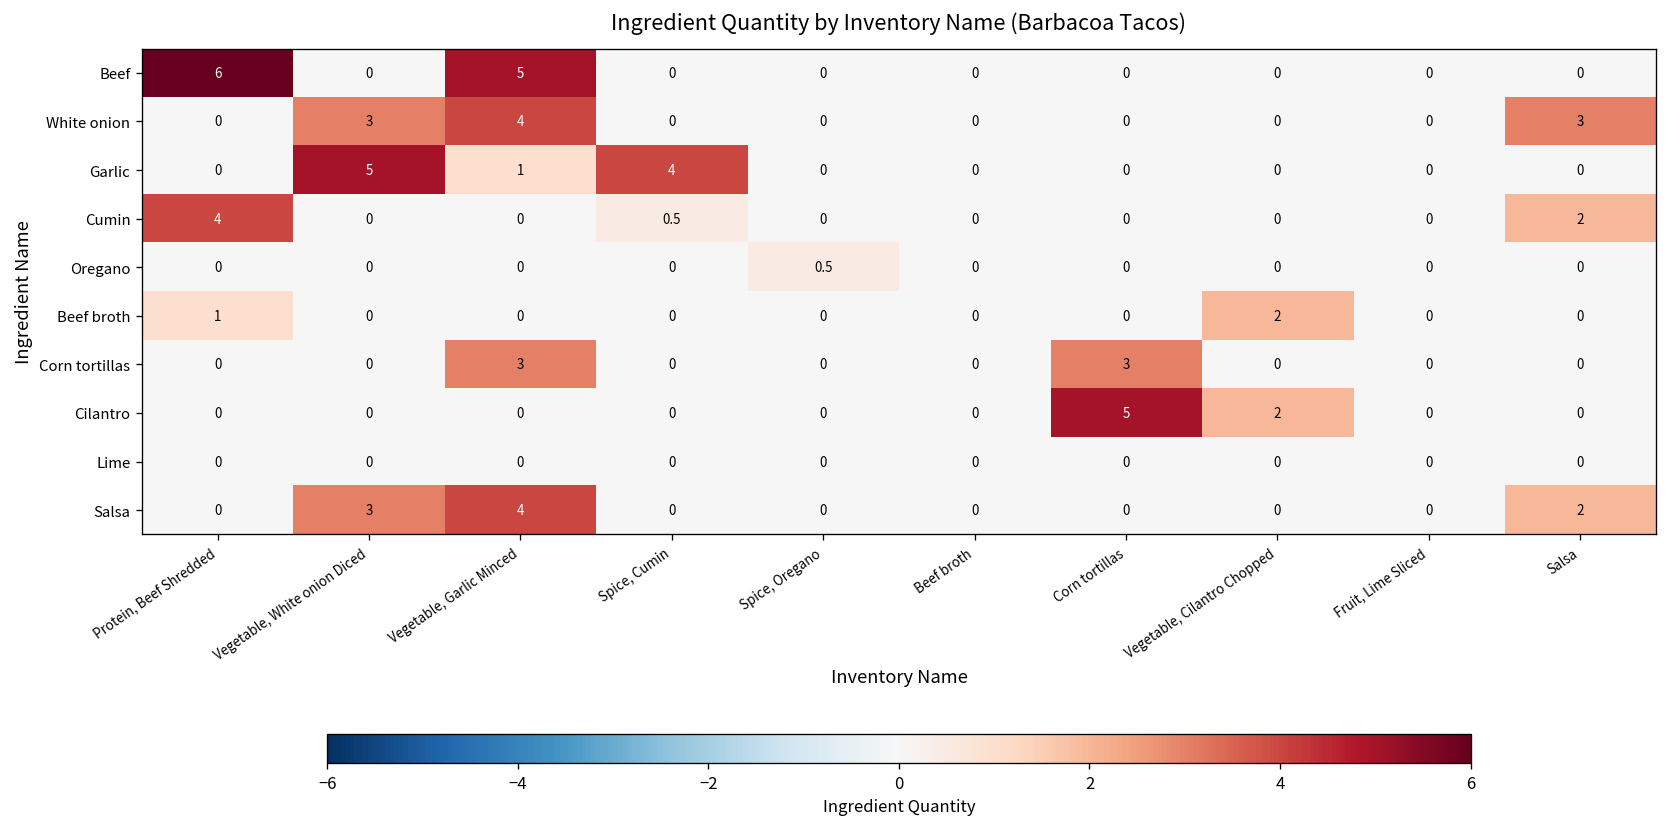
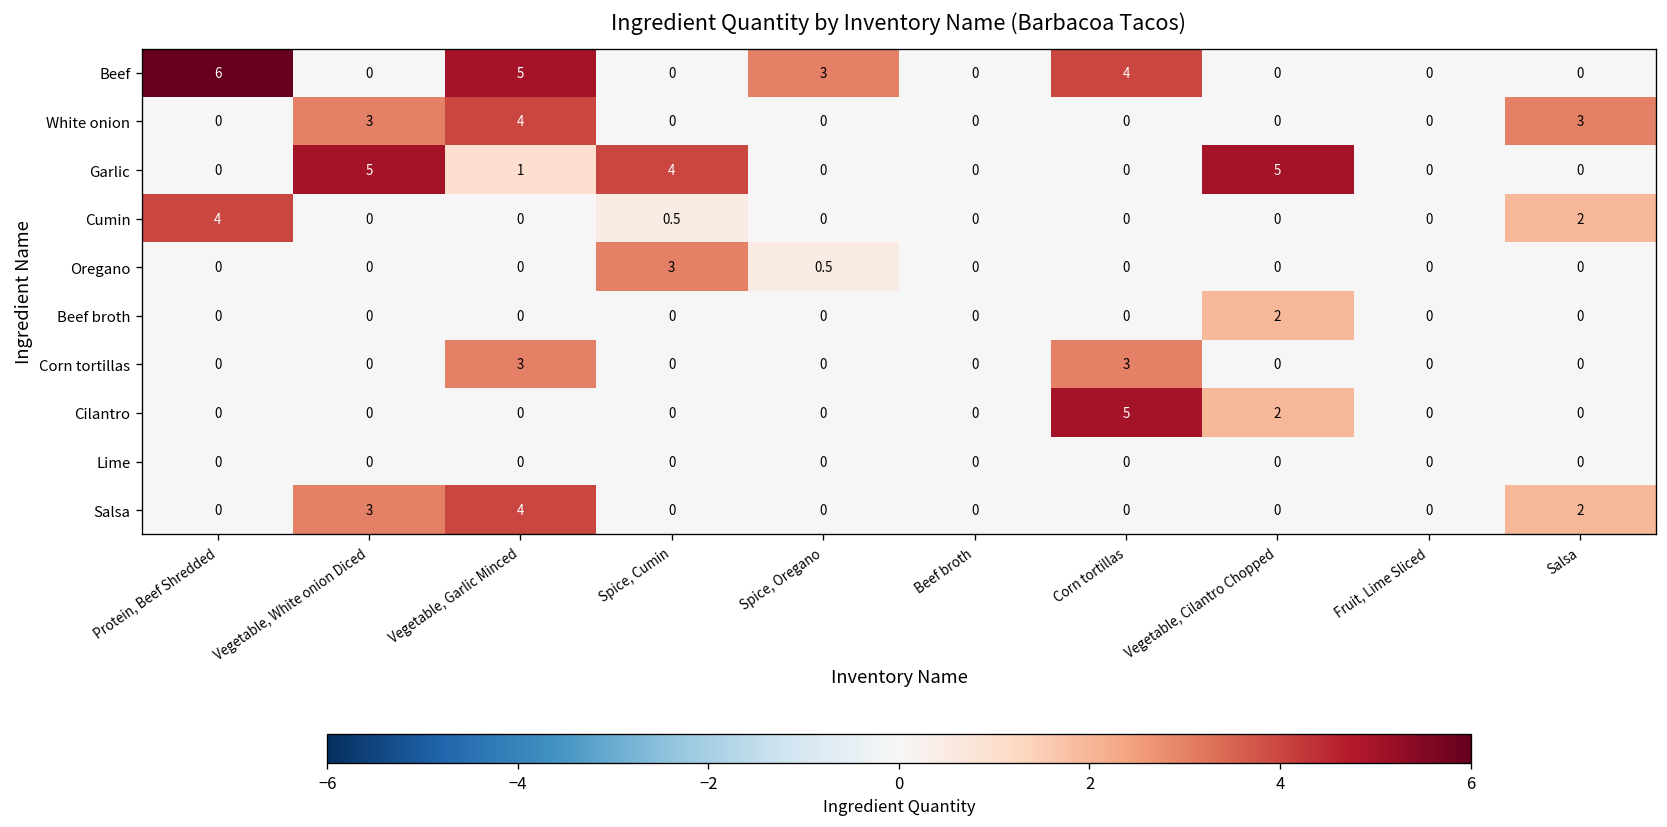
  {
    "Beef": {
      "Protein, Beef Shredded": 6,
      "Vegetable, White onion Diced": 0,
      "Vegetable, Garlic Minced": 5,
      "Spice, Cumin": 0,
-     "Spice, Oregano": 0,
+     "Spice, Oregano": 3,
      "Beef broth": 0,
-     "Corn tortillas": 0,
+     "Corn tortillas": 4,
      "Vegetable, Cilantro Chopped": 0,
      "Fruit, Lime Sliced": 0,
      "Salsa": 0
    },
    "White onion": {
      "Protein, Beef Shredded": 0,
      "Vegetable, White onion Diced": 3,
      "Vegetable, Garlic Minced": 4,
      "Spice, Cumin": 0,
      "Spice, Oregano": 0,
      "Beef broth": 0,
      "Corn tortillas": 0,
      "Vegetable, Cilantro Chopped": 0,
      "Fruit, Lime Sliced": 0,
      "Salsa": 3
    },
    "Garlic": {
      "Protein, Beef Shredded": 0,
      "Vegetable, White onion Diced": 5,
      "Vegetable, Garlic Minced": 1,
      "Spice, Cumin": 4,
      "Spice, Oregano": 0,
      "Beef broth": 0,
      "Corn tortillas": 0,
-     "Vegetable, Cilantro Chopped": 0,
+     "Vegetable, Cilantro Chopped": 5,
      "Fruit, Lime Sliced": 0,
      "Salsa": 0
    },
    "Cumin": {
      "Protein, Beef Shredded": 4,
      "Vegetable, White onion Diced": 0,
      "Vegetable, Garlic Minced": 0,
      "Spice, Cumin": 0.5,
      "Spice, Oregano": 0,
      "Beef broth": 0,
      "Corn tortillas": 0,
      "Vegetable, Cilantro Chopped": 0,
      "Fruit, Lime Sliced": 0,
      "Salsa": 2
    },
    "Oregano": {
      "Protein, Beef Shredded": 0,
      "Vegetable, White onion Diced": 0,
      "Vegetable, Garlic Minced": 0,
-     "Spice, Cumin": 0,
+     "Spice, Cumin": 3,
      "Spice, Oregano": 0.5,
      "Beef broth": 0,
      "Corn tortillas": 0,
      "Vegetable, Cilantro Chopped": 0,
      "Fruit, Lime Sliced": 0,
      "Salsa": 0
    },
    "Beef broth": {
-     "Protein, Beef Shredded": 1,
+     "Protein, Beef Shredded": 0,
      "Vegetable, White onion Diced": 0,
      "Vegetable, Garlic Minced": 0,
      "Spice, Cumin": 0,
      "Spice, Oregano": 0,
      "Beef broth": 0,
      "Corn tortillas": 0,
      "Vegetable, Cilantro Chopped": 2,
      "Fruit, Lime Sliced": 0,
      "Salsa": 0
    },
    "Corn tortillas": {
      "Protein, Beef Shredded": 0,
      "Vegetable, White onion Diced": 0,
      "Vegetable, Garlic Minced": 3,
      "Spice, Cumin": 0,
      "Spice, Oregano": 0,
      "Beef broth": 0,
      "Corn tortillas": 3,
      "Vegetable, Cilantro Chopped": 0,
      "Fruit, Lime Sliced": 0,
      "Salsa": 0
    },
    "Cilantro": {
      "Protein, Beef Shredded": 0,
      "Vegetable, White onion Diced": 0,
      "Vegetable, Garlic Minced": 0,
      "Spice, Cumin": 0,
      "Spice, Oregano": 0,
      "Beef broth": 0,
      "Corn tortillas": 5,
      "Vegetable, Cilantro Chopped": 2,
      "Fruit, Lime Sliced": 0,
      "Salsa": 0
    },
    "Lime": {
      "Protein, Beef Shredded": 0,
      "Vegetable, White onion Diced": 0,
      "Vegetable, Garlic Minced": 0,
      "Spice, Cumin": 0,
      "Spice, Oregano": 0,
      "Beef broth": 0,
      "Corn tortillas": 0,
      "Vegetable, Cilantro Chopped": 0,
      "Fruit, Lime Sliced": 0,
      "Salsa": 0
    },
    "Salsa": {
      "Protein, Beef Shredded": 0,
      "Vegetable, White onion Diced": 3,
      "Vegetable, Garlic Minced": 4,
      "Spice, Cumin": 0,
      "Spice, Oregano": 0,
      "Beef broth": 0,
      "Corn tortillas": 0,
      "Vegetable, Cilantro Chopped": 0,
      "Fruit, Lime Sliced": 0,
      "Salsa": 2
    }
  }
